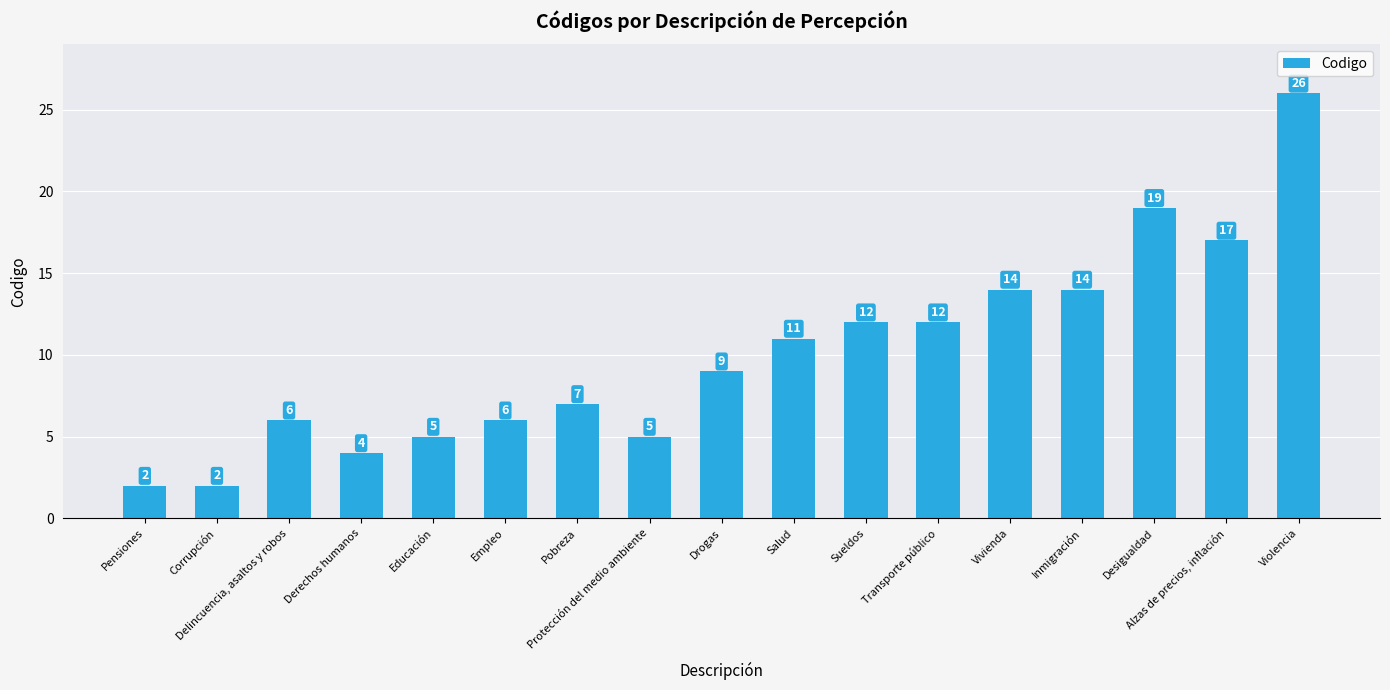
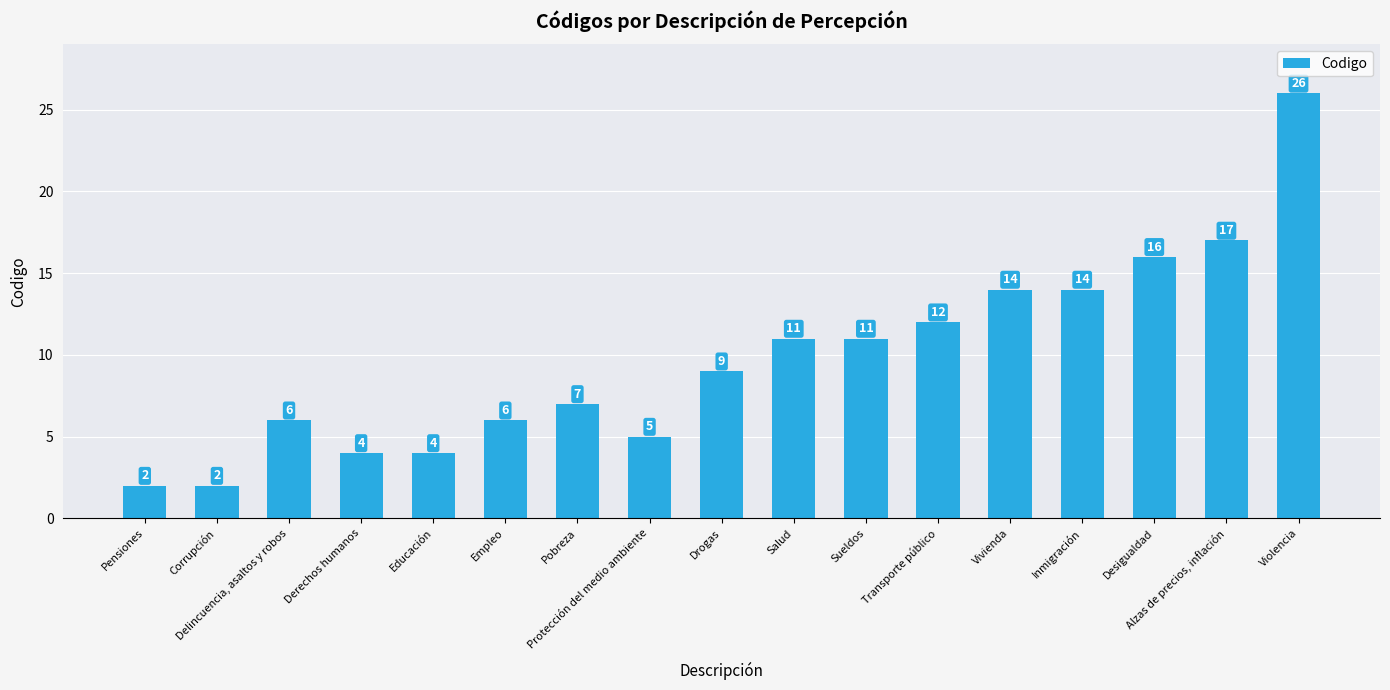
  {
-   "Educación": 5,
-   "Sueldos": 12,
-   "Desigualdad": 19
+   "Educación": 4,
+   "Sueldos": 11,
+   "Desigualdad": 16
  }
